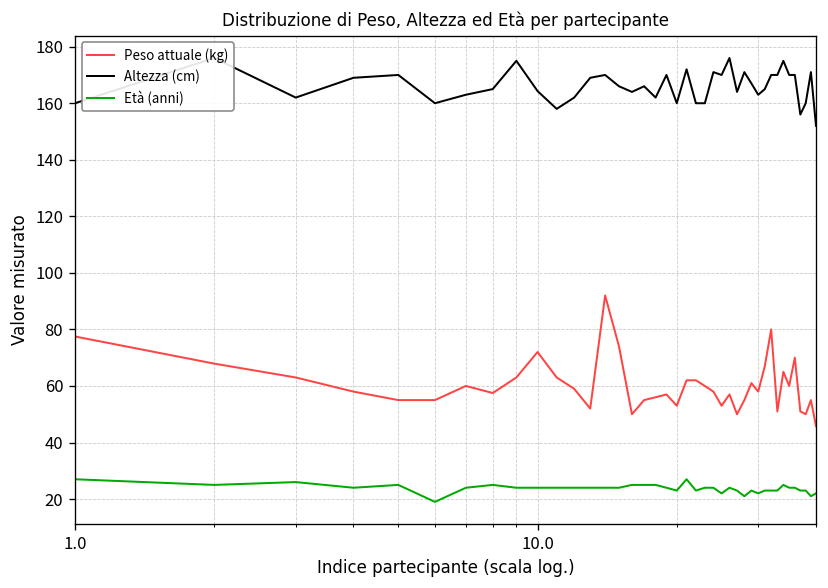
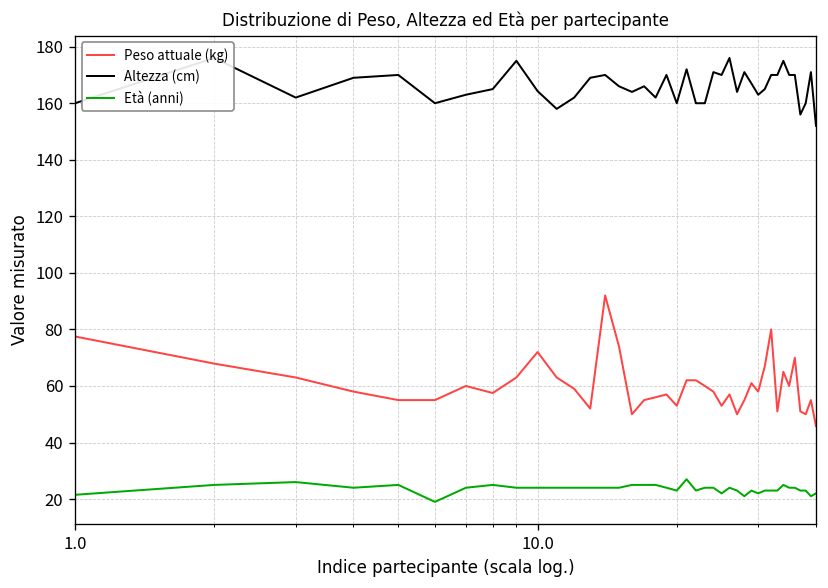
  {
    "Peso attuale (kg)": {
      "1.0": 78,
      "10.0": 72
    },
    "Altezza (cm)": {
      "1.0": 160,
      "10.0": 164
    },
    "Età (anni)": {
-     "1.0": 27,
+     "1.0": 22,
      "10.0": 24
    }
  }
